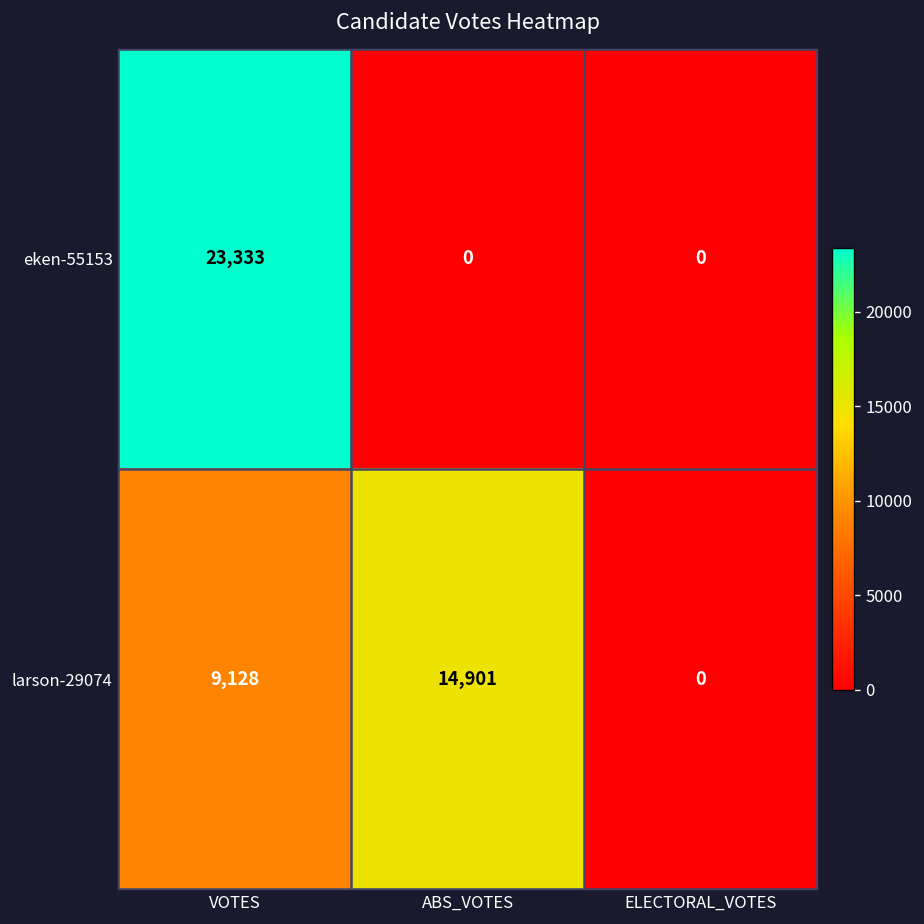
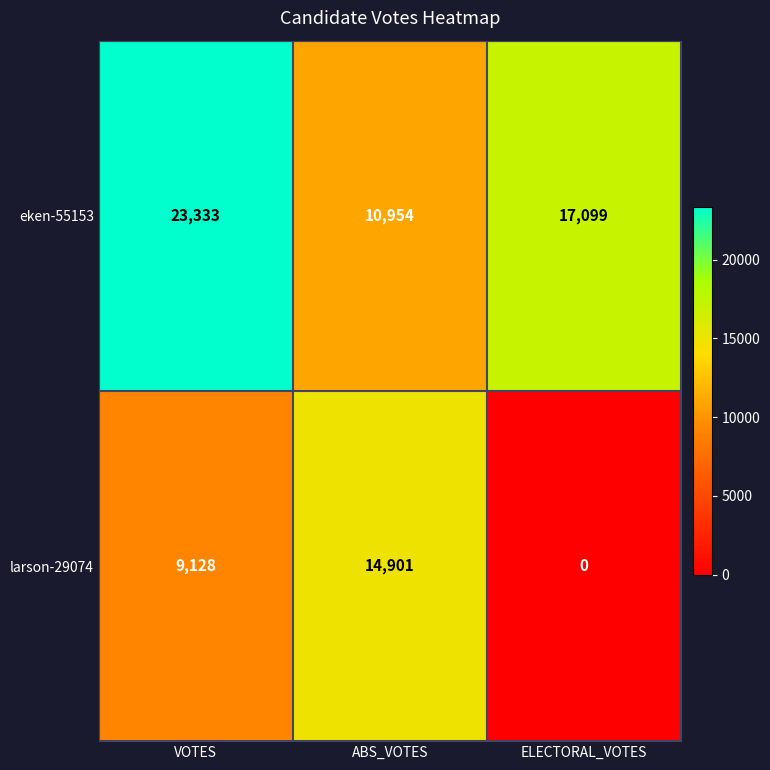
  {
    "eken-55153": {
      "VOTES": "23,333",
-     "ABS_VOTES": "0",
-     "ELECTORAL_VOTES": "0"
+     "ABS_VOTES": "10,954",
+     "ELECTORAL_VOTES": "17,099"
    },
    "larson-29074": {
      "VOTES": "9,128",
      "ABS_VOTES": "14,901",
      "ELECTORAL_VOTES": "0"
    }
  }
